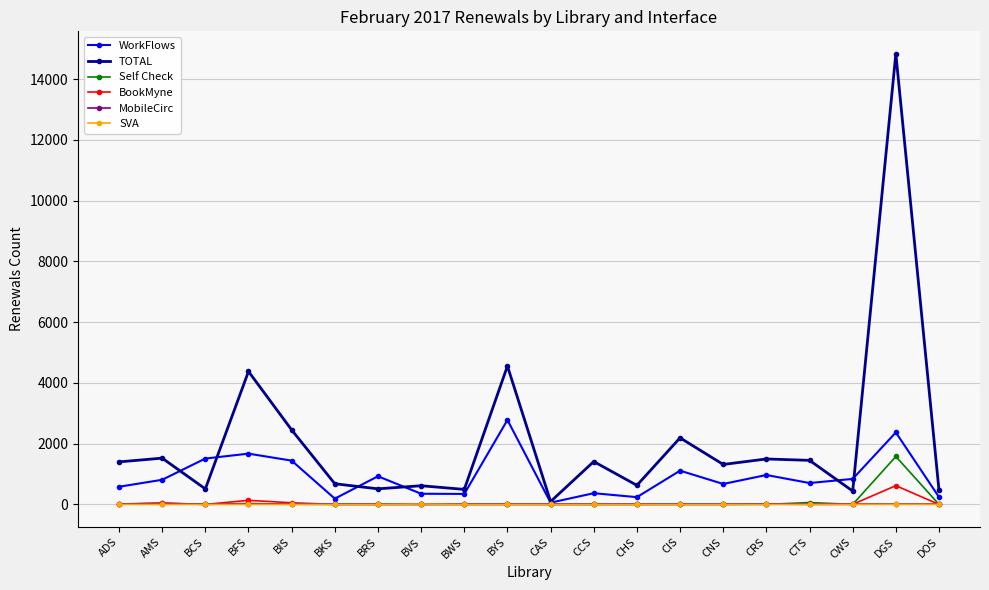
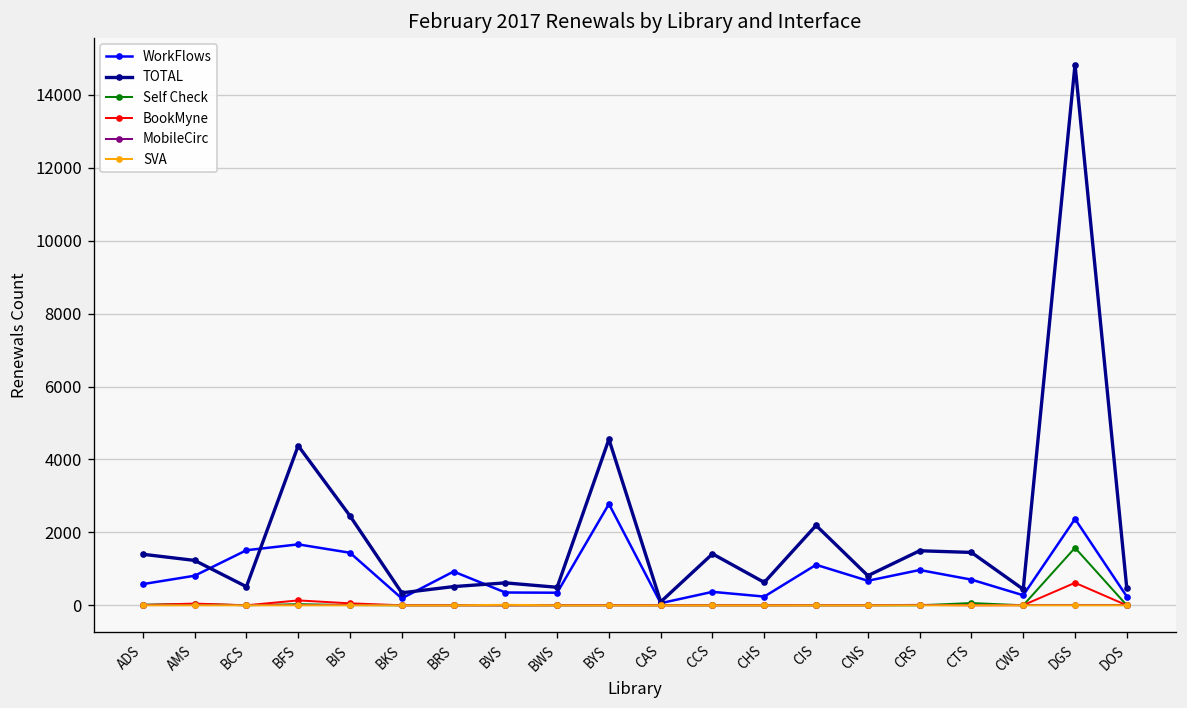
  {
    "WorkFlows": {
      "ADS": 600,
      "AMS": 800,
      "BCS": 1500,
      "BFS": 1700,
      "BIS": 1400,
      "BKS": 200,
      "BRS": 900,
      "BVS": 400,
      "BWS": 300,
      "BYS": 2800,
      "CCS": 400,
      "CHS": 200,
      "CIS": 1100,
      "CNS": 700,
      "CRS": 1000,
      "CTS": 700,
-     "CWS": 800,
+     "CWS": 300,
      "DGS": 2400,
      "DOS": 200
    },
    "TOTAL": {
      "ADS": 1400,
-     "AMS": 1500,
+     "AMS": 1200,
      "BCS": 500,
      "BFS": 4400,
      "BIS": 2500,
-     "BKS": 700,
+     "BKS": 300,
      "BRS": 500,
      "BVS": 600,
      "BWS": 500,
      "BYS": 4600,
      "CCS": 1400,
      "CHS": 600,
      "CIS": 2200,
-     "CNS": 1300,
+     "CNS": 800,
      "CRS": 1500,
      "CTS": 1500,
      "CWS": 400,
      "DGS": 14800,
      "DOS": 500
    },
    "Self Check": {
      "DGS": 1600
    },
    "BookMyne": {
      "BFS": 100,
      "DGS": 600
    },
    "SVA": {
      "DGS": 0
    }
  }
